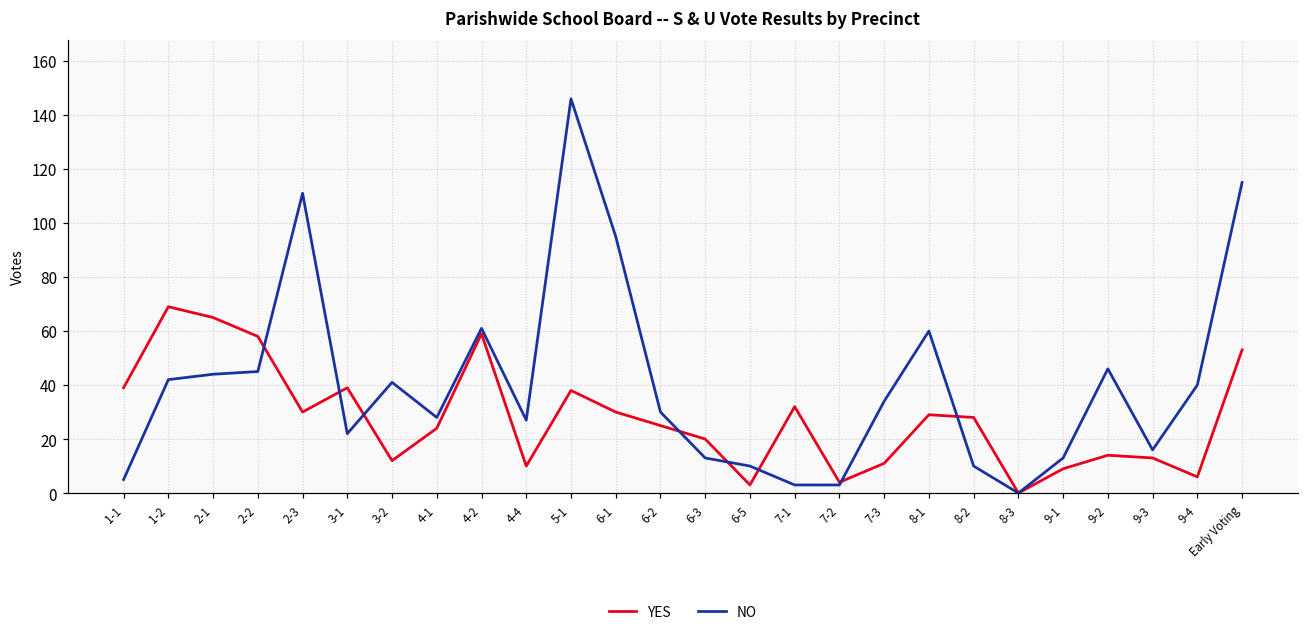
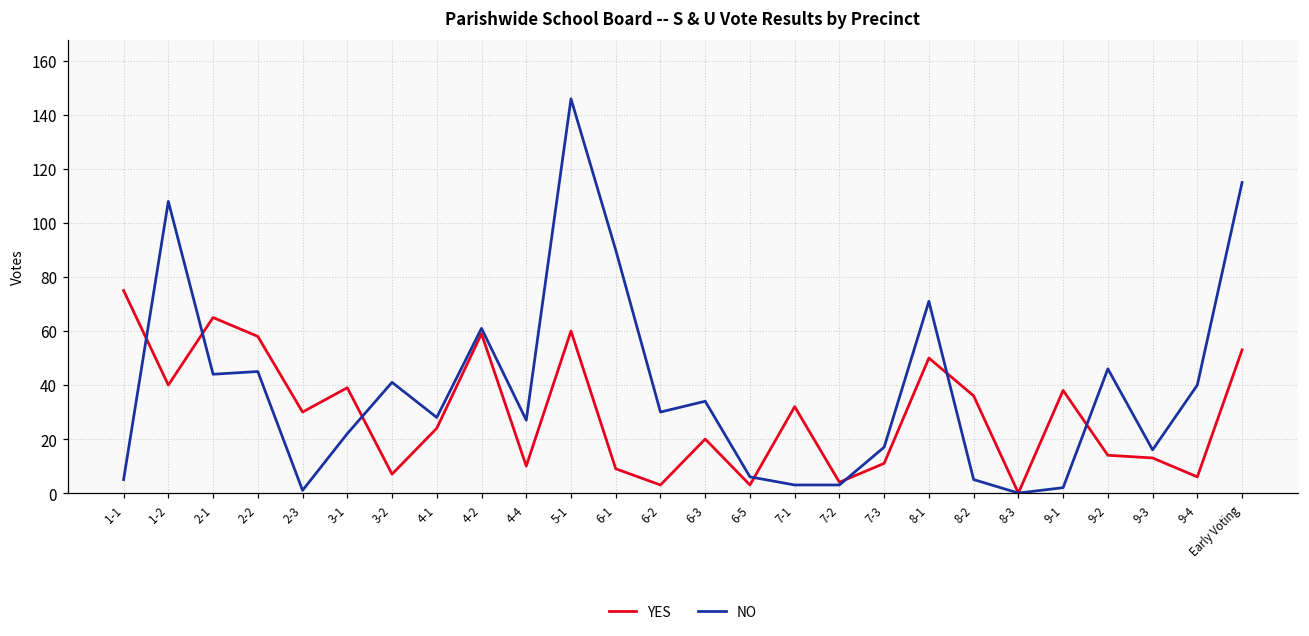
  {
    "YES": {
-     "1-1": 39,
-     "1-2": 69,
+     "1-1": 75,
+     "1-2": 40,
      "2-1": 65,
      "2-2": 58,
      "2-3": 30,
      "3-1": 39,
-     "3-2": 12,
+     "3-2": 7,
      "4-1": 24,
      "4-2": 59,
      "4-4": 10,
-     "5-1": 38,
-     "6-1": 30,
-     "6-2": 25,
+     "5-1": 60,
+     "6-1": 9,
+     "6-2": 3,
      "6-3": 20,
      "6-5": 3,
      "7-1": 32,
      "7-3": 11,
-     "8-1": 29,
-     "8-2": 28,
-     "9-1": 9,
+     "8-1": 50,
+     "8-2": 36,
+     "9-1": 38,
      "9-2": 14,
      "9-3": 13,
      "9-4": 6,
      "Early Voting": 53
    },
    "NO": {
      "1-1": 5,
-     "1-2": 42,
+     "1-2": 108,
      "2-1": 44,
      "2-2": 45,
-     "2-3": 111,
+     "2-3": 1,
      "3-1": 22,
      "3-2": 41,
      "4-1": 28,
      "4-2": 61,
      "4-4": 27,
      "5-1": 146,
-     "6-1": 95,
+     "6-1": 90,
      "6-2": 30,
-     "6-3": 13,
-     "6-5": 10,
+     "6-3": 34,
+     "6-5": 6,
      "7-1": 3,
-     "7-3": 34,
-     "8-1": 60,
-     "8-2": 10,
-     "9-1": 13,
+     "7-3": 17,
+     "8-1": 71,
+     "8-2": 5,
+     "9-1": 2,
      "9-2": 46,
      "9-3": 16,
      "9-4": 40,
      "Early Voting": 115
    }
  }
